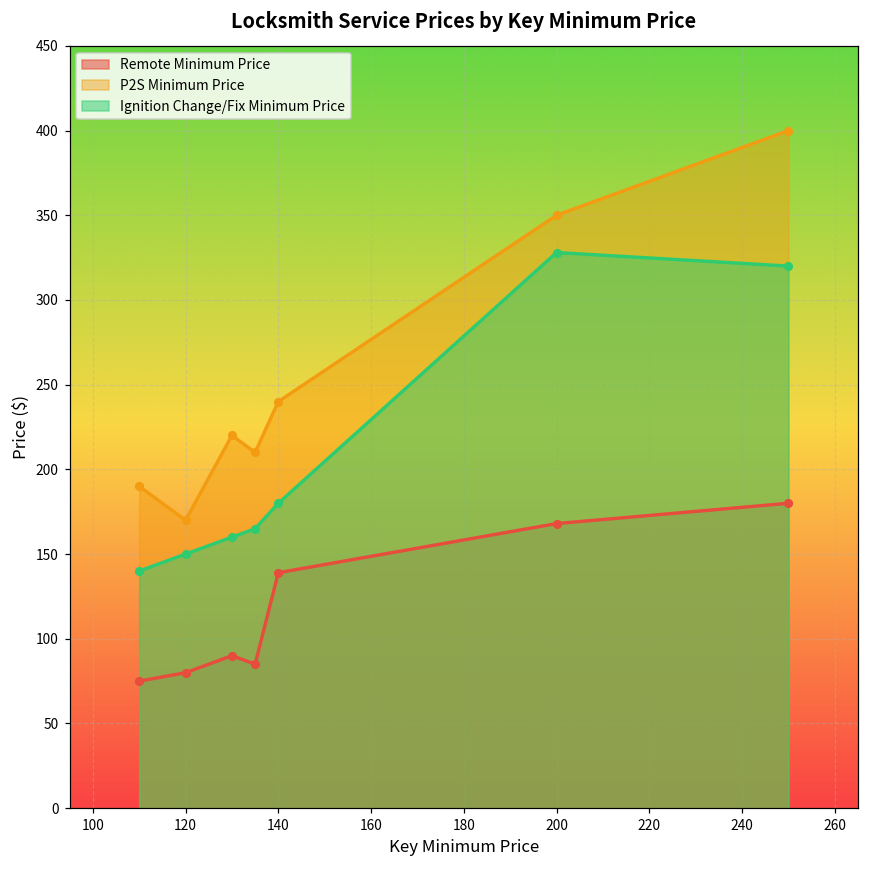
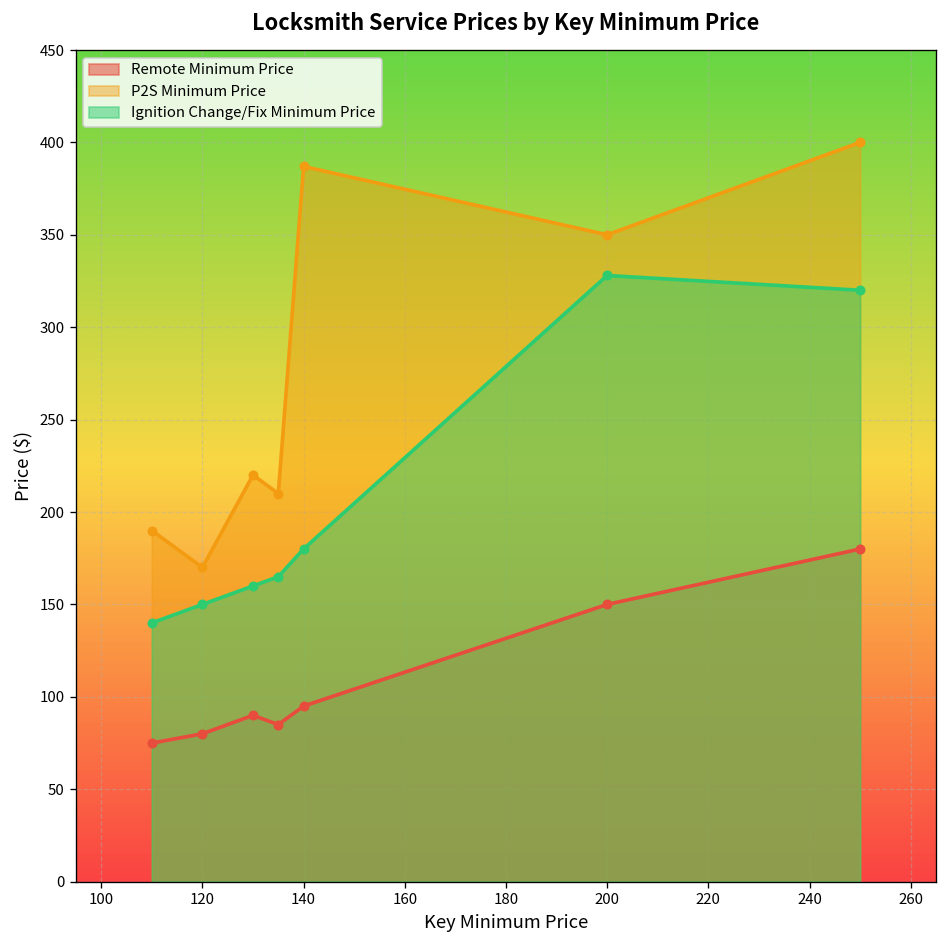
  {
    "Remote Minimum Price": {
      "120": 80,
-     "140": 139,
-     "200": 168
+     "140": 95,
+     "200": 150
    },
    "P2S Minimum Price": {
      "120": 170,
-     "140": 240,
+     "140": 387,
      "200": 350
    },
    "Ignition Change/Fix Minimum Price": {
      "120": 150,
      "140": 180,
      "200": 328
    }
  }
